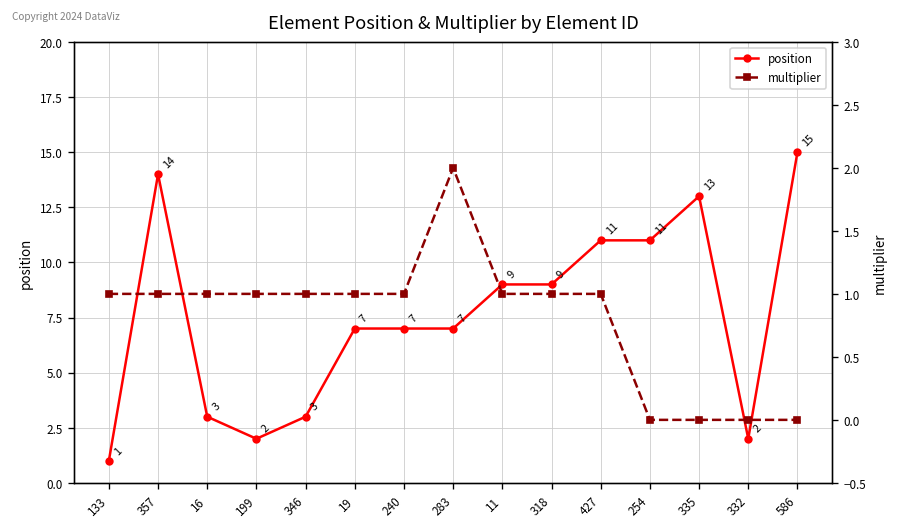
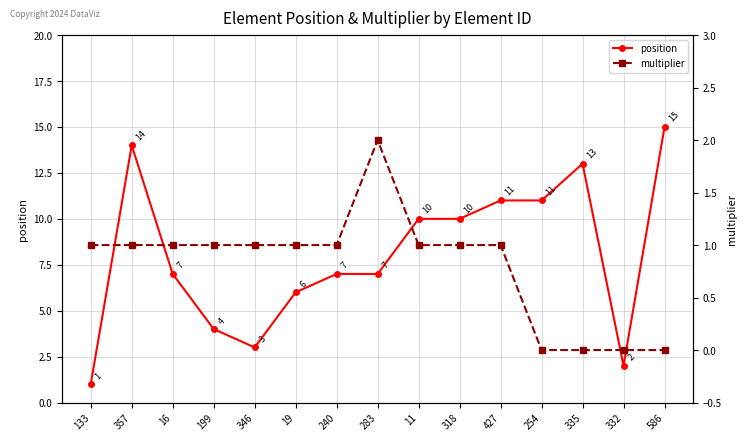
  {
    "position": {
      "133": 1,
      "357": 14,
-     "16": 3,
-     "199": 2,
+     "16": 7,
+     "199": 4,
      "346": 3,
-     "19": 7,
+     "19": 6,
      "240": 7,
      "283": 7,
-     "11": 9,
-     "318": 9,
+     "11": 10,
+     "318": 10,
      "427": 11,
      "254": 11,
      "335": 13,
      "332": 2,
      "586": 15
    }
  }
